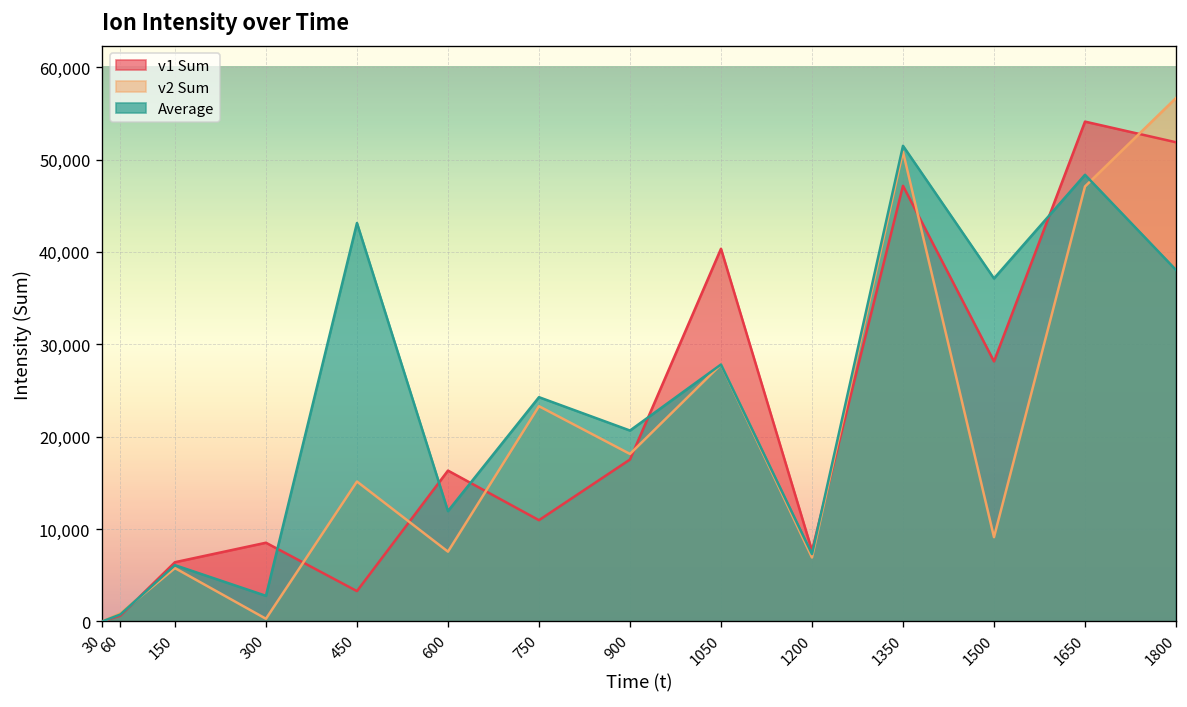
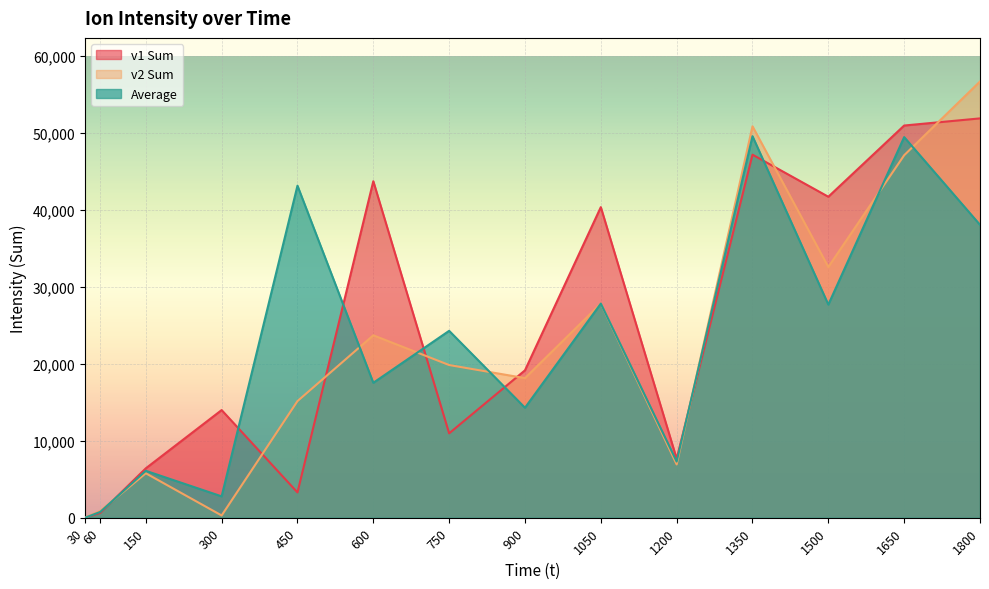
  {
    "v1 Sum": {
-     "300": "9,000",
+     "300": "14,000",
      "450": "3,000",
-     "600": "16,000",
+     "600": "44,000",
      "750": "11,000",
-     "900": "18,000",
+     "900": "19,000",
      "1050": "40,000",
      "1200": "8,000",
      "1350": "47,000",
-     "1500": "28,000",
-     "1650": "54,000",
+     "1500": "42,000",
+     "1650": "51,000",
      "1800": "52,000"
    },
    "v2 Sum": {
      "300": "0",
      "450": "15,000",
-     "600": "8,000",
-     "750": "23,000",
+     "600": "24,000",
+     "750": "20,000",
      "900": "18,000",
      "1200": "7,000",
      "1350": "51,000",
-     "1500": "9,000",
+     "1500": "33,000",
      "1650": "47,000",
      "1800": "57,000"
    },
    "Average": {
      "300": "3,000",
      "450": "43,000",
-     "600": "12,000",
+     "600": "18,000",
      "750": "24,000",
-     "900": "21,000",
+     "900": "14,000",
      "1200": "7,000",
-     "1350": "51,000",
-     "1500": "37,000",
-     "1650": "48,000",
+     "1350": "50,000",
+     "1500": "28,000",
+     "1650": "49,000",
      "1800": "38,000"
    }
  }
